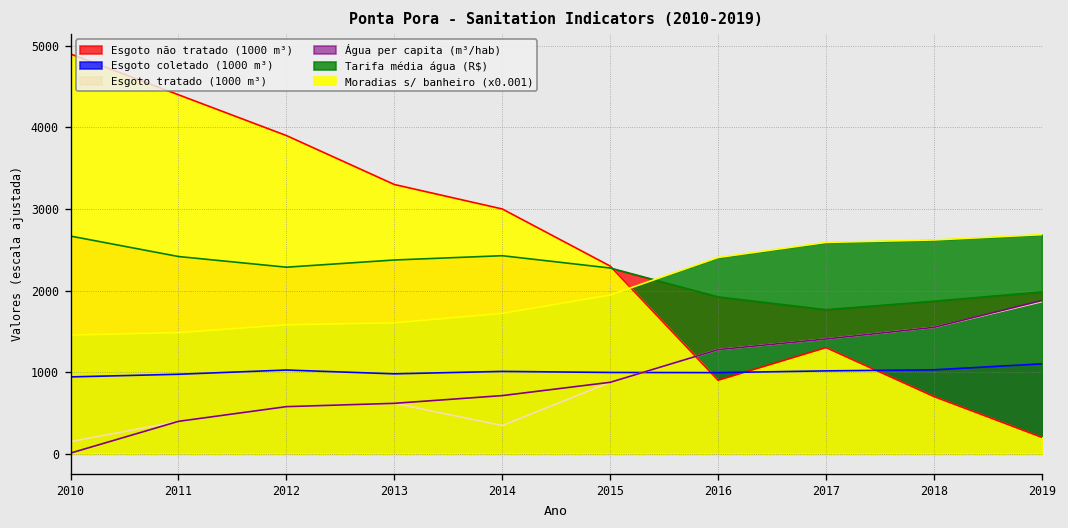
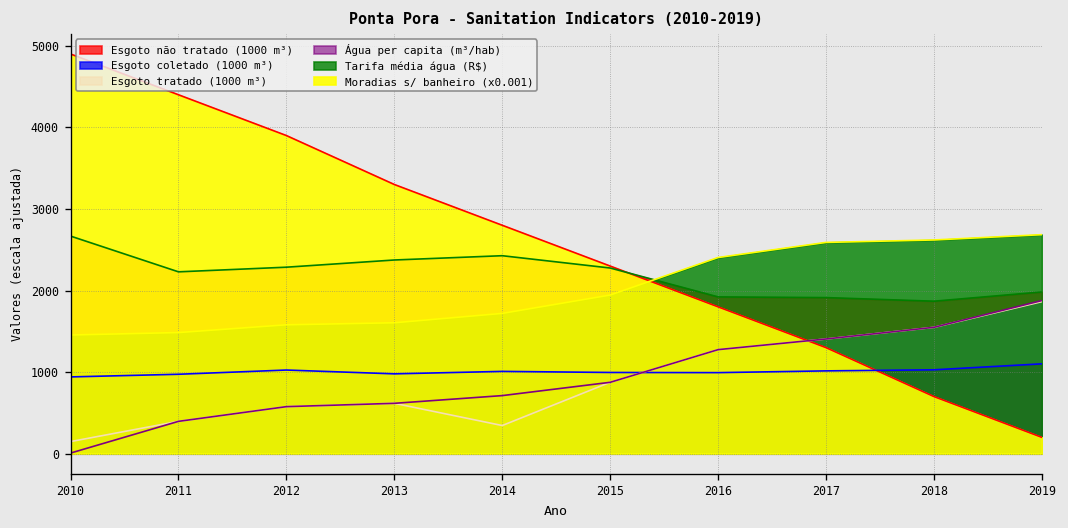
  {
    "Esgoto não tratado (1000 m³)": {
      "2010": 2700,
-     "2011": 2400,
+     "2011": 2200,
      "2012": 2300,
      "2013": 2400,
      "2014": 2400,
      "2016": 1900,
-     "2017": 1800,
+     "2017": 1900,
      "2018": 1900,
      "2019": 2000
    },
    "Esgoto coletado (1000 m³)": {
      "2010": 100,
      "2014": 300
    },
    "Esgoto tratado (1000 m³)": {
      "2010": 0,
      "2014": 700
    },
    "Água per capita (m³/hab)": {
      "2010": 900,
      "2011": 1000,
      "2012": 1000,
      "2013": 1000,
      "2014": 1000,
      "2015": 1000,
      "2016": 1000,
      "2017": 1000,
      "2018": 1000,
      "2019": 1100
    },
    "Tarifa média água (R$)": {
      "2010": 1500,
      "2011": 1500,
      "2012": 1600,
      "2013": 1600,
      "2014": 1700,
      "2015": 1900,
      "2016": 2400,
      "2017": 2600,
      "2018": 2600,
      "2019": 2700
    },
    "Moradias s/ banheiro (x0.001)": {
      "2010": 4900,
      "2011": 4400,
      "2012": 3900,
      "2013": 3300,
-     "2014": 3000,
-     "2016": 900,
+     "2014": 2800,
+     "2016": 1800,
      "2017": 1300,
      "2018": 700,
      "2019": 200
    }
  }
